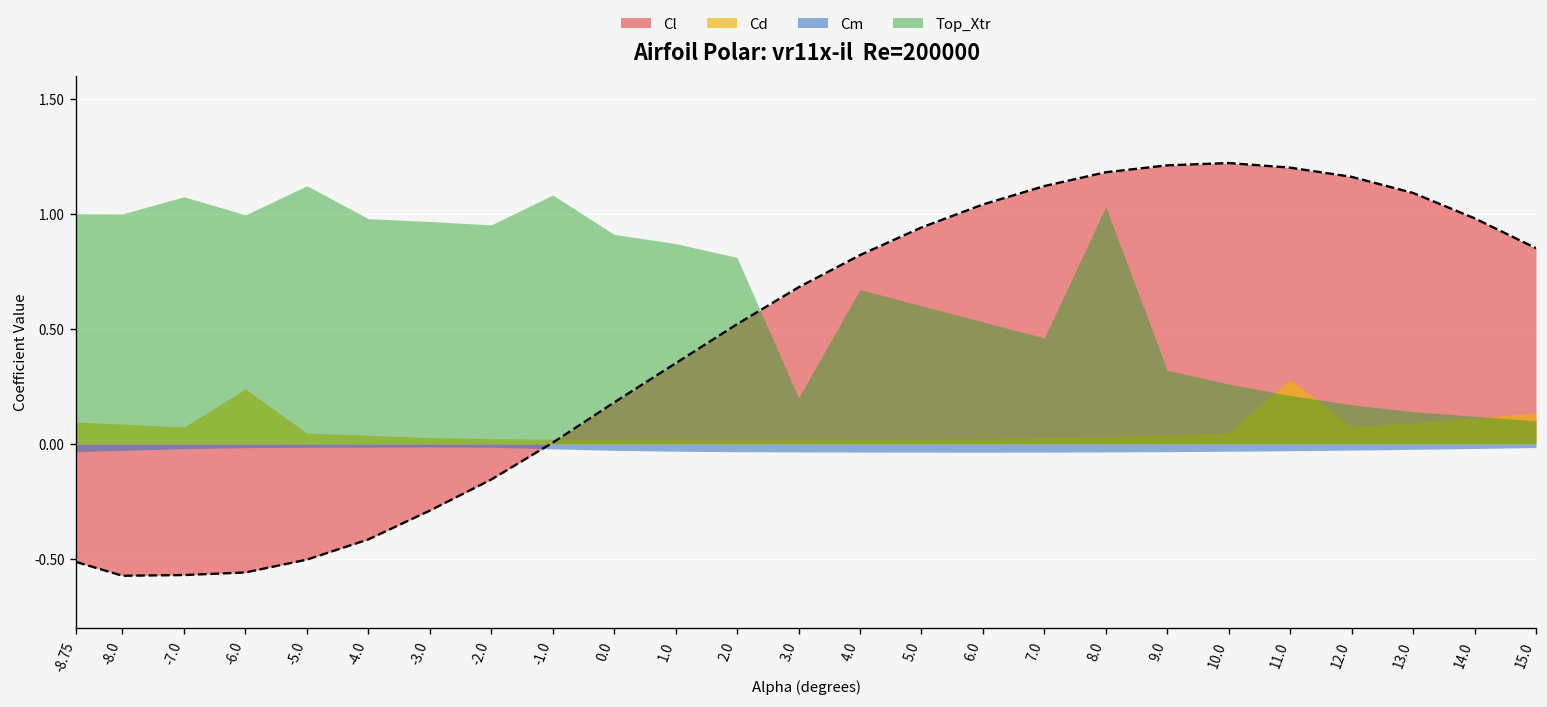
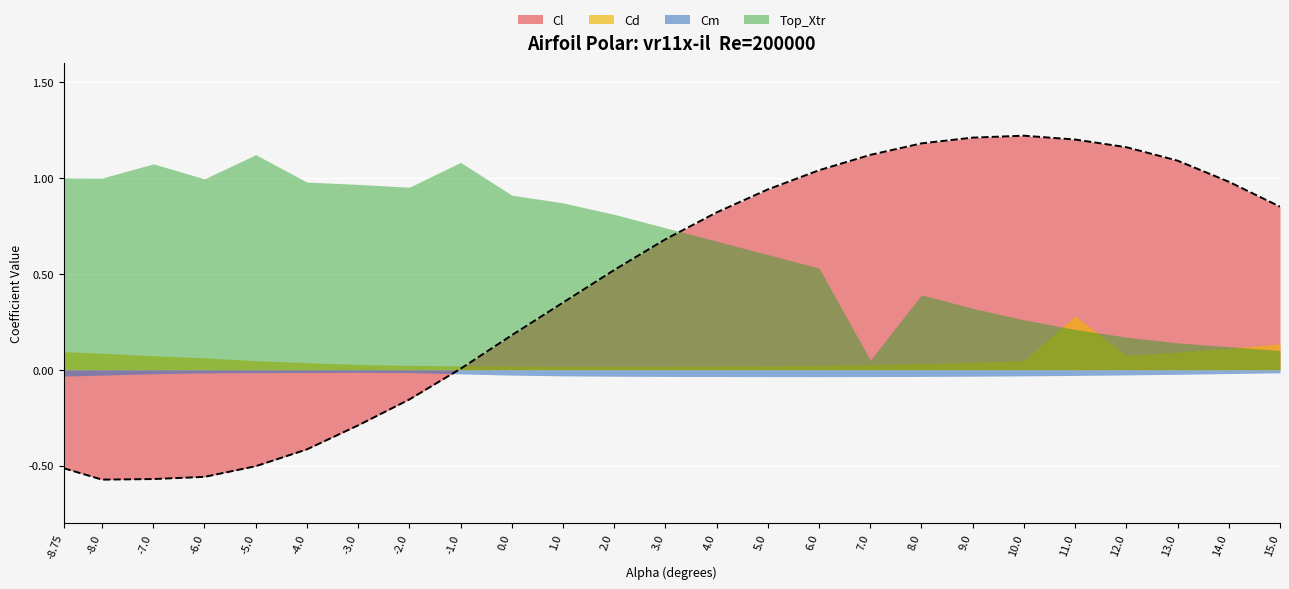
  {
    "Cd": {
      "-8.75": 0.09,
      "-8.0": 0.09,
      "-7.0": 0.07,
-     "-6.0": 0.24,
+     "-6.0": 0.06,
      "-5.0": 0.05,
      "-4.0": 0.04,
      "-3.0": 0.03,
      "-2.0": 0.02,
      "-1.0": 0.02,
      "0.0": 0.02,
      "1.0": 0.02,
      "2.0": 0.02,
      "3.0": 0.02,
      "4.0": 0.02,
      "5.0": 0.02,
      "6.0": 0.02,
      "7.0": 0.03,
      "8.0": 0.03,
      "9.0": 0.04,
      "10.0": 0.05,
      "11.0": 0.28,
      "12.0": 0.08,
      "13.0": 0.09,
      "15.0": 0.14
    },
    "Top_Xtr": {
      "-8.75": 1.00,
      "-8.0": 1.00,
      "-7.0": 1.07,
      "-6.0": 1.00,
      "-5.0": 1.12,
      "-4.0": 0.98,
      "-3.0": 0.97,
      "-2.0": 0.95,
      "-1.0": 1.08,
      "0.0": 0.91,
      "1.0": 0.87,
      "2.0": 0.81,
-     "3.0": 0.20,
+     "3.0": 0.74,
      "4.0": 0.67,
      "5.0": 0.60,
      "6.0": 0.53,
-     "7.0": 0.46,
-     "8.0": 1.03,
+     "7.0": 0.05,
+     "8.0": 0.39,
      "9.0": 0.32,
      "10.0": 0.26,
      "11.0": 0.21,
      "12.0": 0.17,
      "13.0": 0.14,
      "15.0": 0.10
    }
  }
